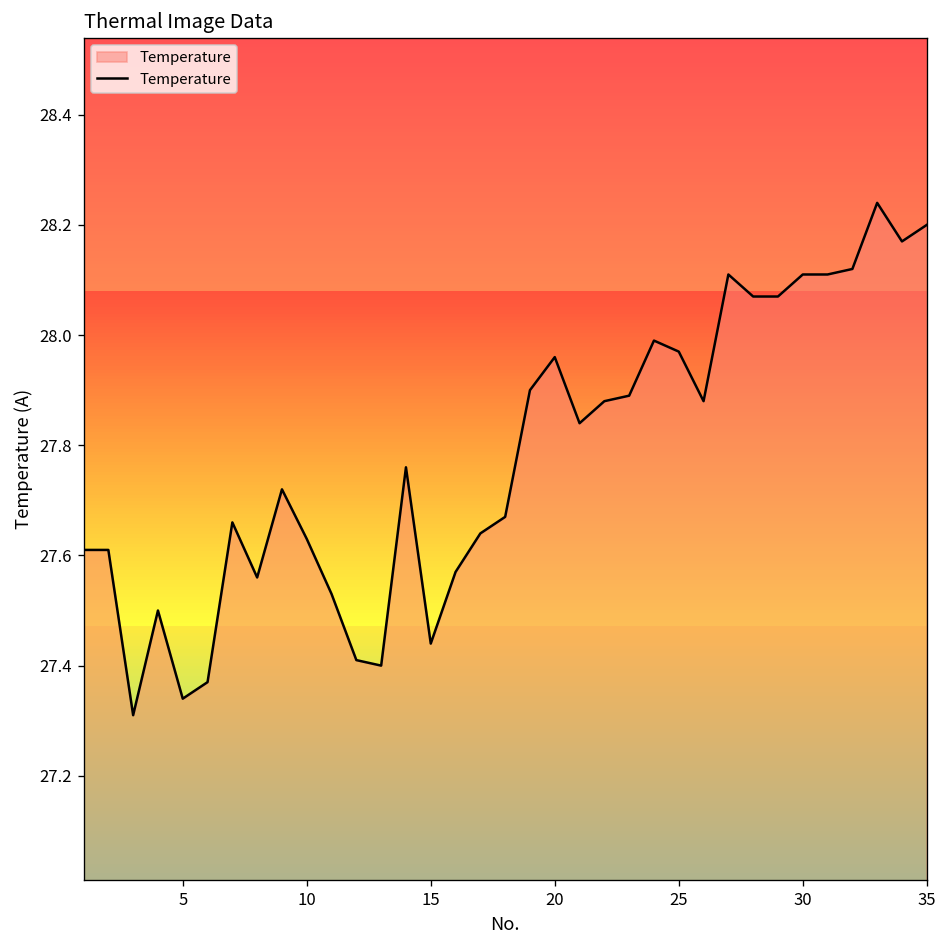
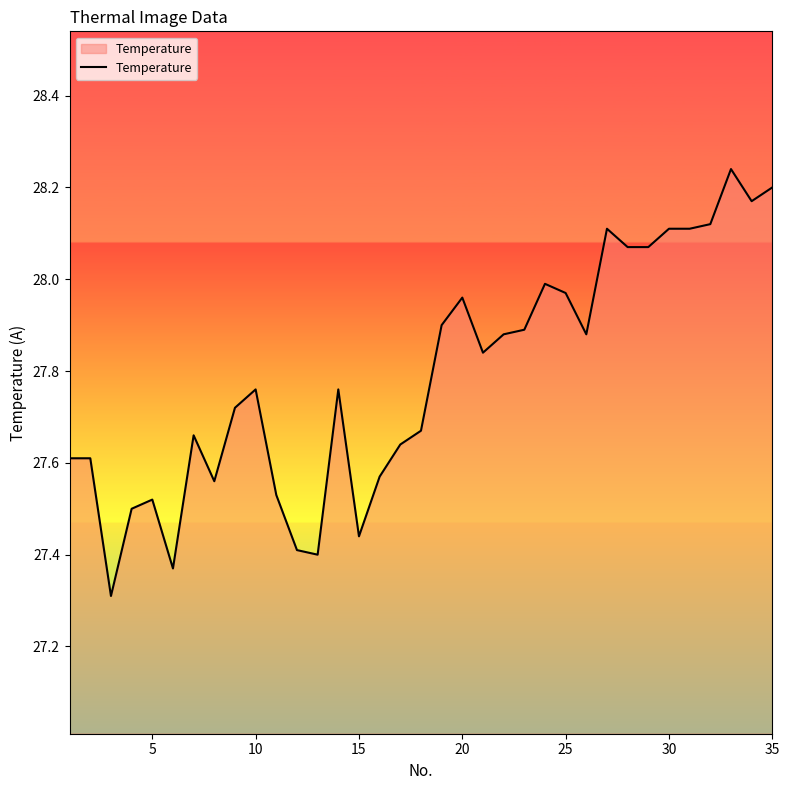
  {
-   "5": 27.34,
-   "10": 27.63,
+   "5": 27.52,
+   "10": 27.76,
    "15": 27.44,
    "20": 27.96,
    "25": 27.97,
    "30": 28.11,
    "35": 28.20
  }
